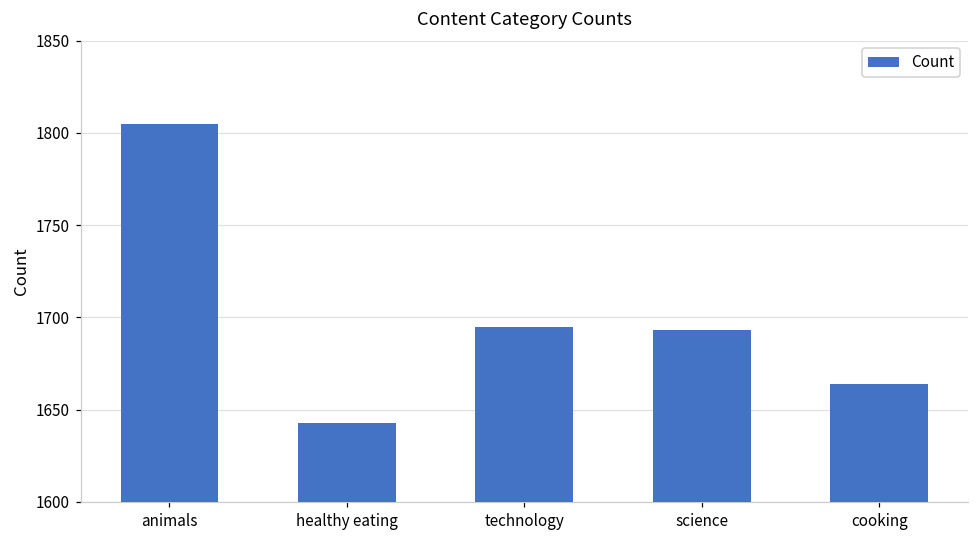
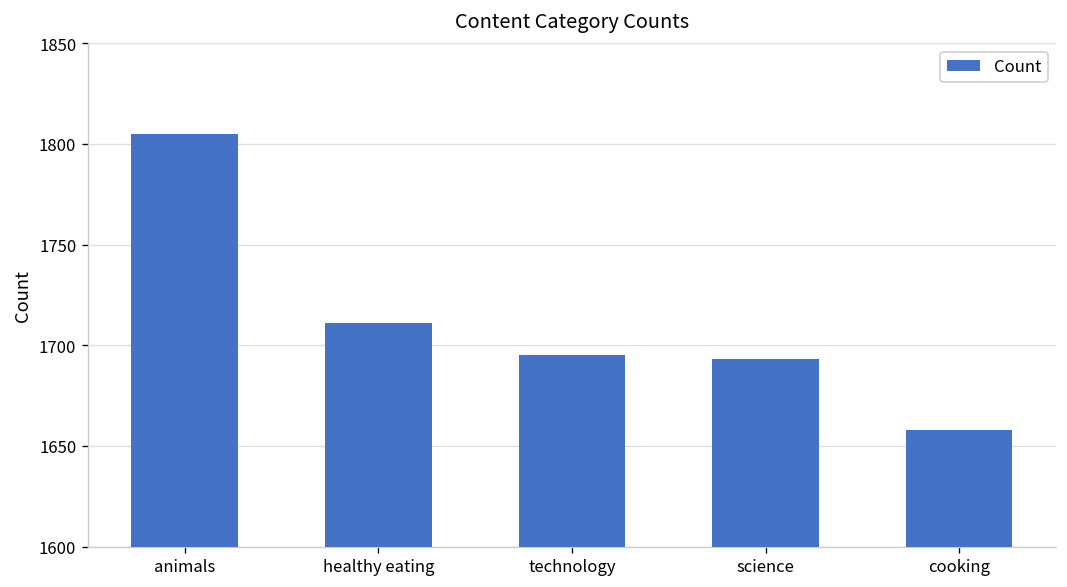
  {
    "animals": 1805,
-   "healthy eating": 1643,
+   "healthy eating": 1711,
    "technology": 1695,
    "science": 1693,
-   "cooking": 1664
+   "cooking": 1658
  }
